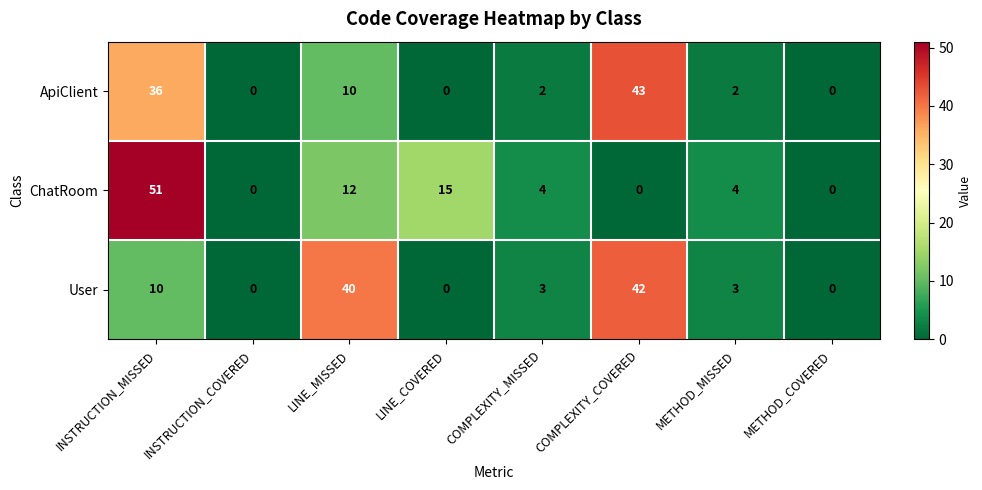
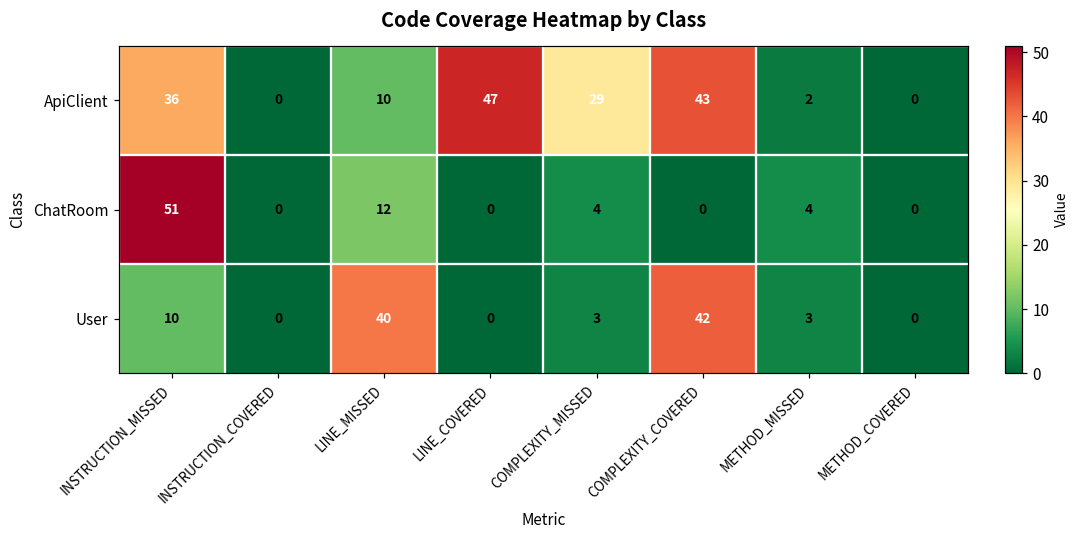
  {
    "ApiClient": {
      "INSTRUCTION_MISSED": 36,
      "INSTRUCTION_COVERED": 0,
      "LINE_MISSED": 10,
-     "LINE_COVERED": 0,
-     "COMPLEXITY_MISSED": 2,
+     "LINE_COVERED": 47,
+     "COMPLEXITY_MISSED": 29,
      "COMPLEXITY_COVERED": 43,
      "METHOD_MISSED": 2,
      "METHOD_COVERED": 0
    },
    "ChatRoom": {
      "INSTRUCTION_MISSED": 51,
      "INSTRUCTION_COVERED": 0,
      "LINE_MISSED": 12,
-     "LINE_COVERED": 15,
+     "LINE_COVERED": 0,
      "COMPLEXITY_MISSED": 4,
      "COMPLEXITY_COVERED": 0,
      "METHOD_MISSED": 4,
      "METHOD_COVERED": 0
    },
    "User": {
      "INSTRUCTION_MISSED": 10,
      "INSTRUCTION_COVERED": 0,
      "LINE_MISSED": 40,
      "LINE_COVERED": 0,
      "COMPLEXITY_MISSED": 3,
      "COMPLEXITY_COVERED": 42,
      "METHOD_MISSED": 3,
      "METHOD_COVERED": 0
    }
  }
